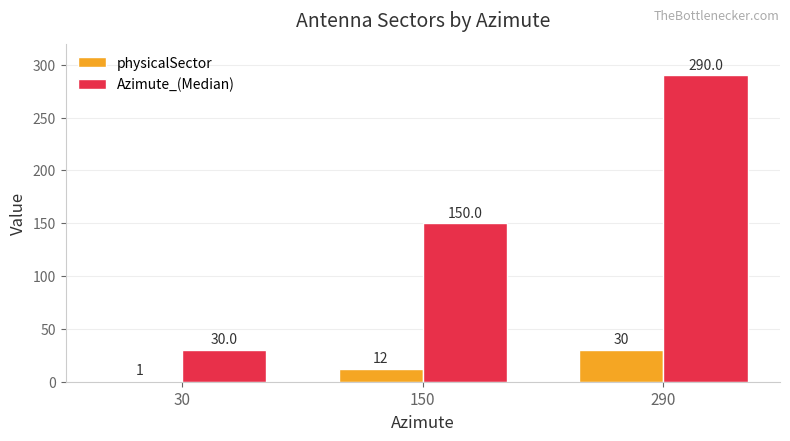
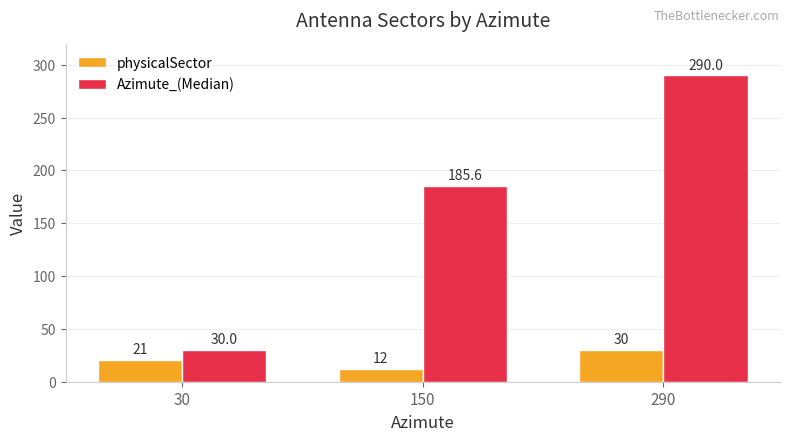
  {
    "physicalSector": {
-     "30": 1,
+     "30": 21,
      "150": 12,
      "290": 30
    },
    "Azimute_(Median)": {
      "30": 30.0,
-     "150": 150.0,
+     "150": 185.6,
      "290": 290.0
    }
  }
